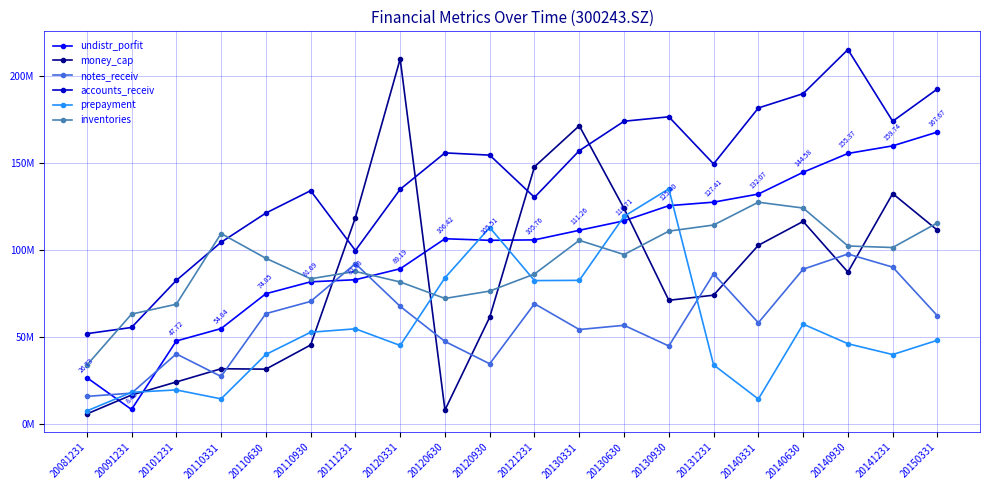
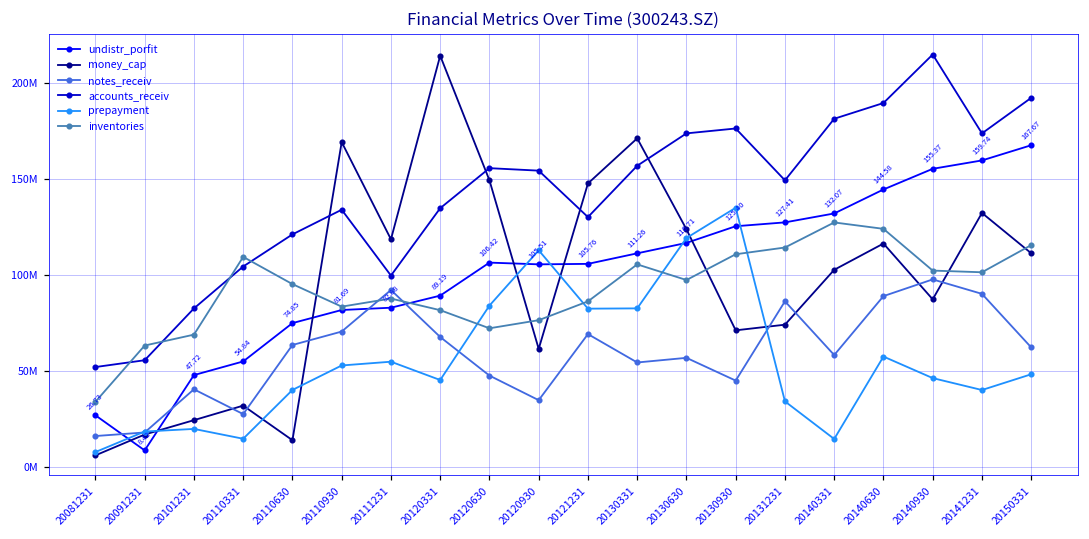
  {
    "money_cap": {
      "20081231": 6000000,
      "20101231": 24000000,
      "20110331": 32000000,
-     "20110630": 32000000,
-     "20110930": 45000000,
+     "20110630": 14000000,
+     "20110930": 169000000,
      "20111231": 119000000,
-     "20120331": 210000000,
-     "20120630": 8000000,
+     "20120331": 214000000,
+     "20120630": 149000000,
      "20120930": 61000000,
      "20121231": 148000000,
      "20130331": 171000000,
      "20130930": 71000000,
      "20131231": 74000000,
      "20140331": 103000000,
      "20140630": 116000000,
      "20140930": 87000000,
      "20141231": 132000000,
      "20150331": 111000000
    },
    "prepayment": {
      "20081231": 8000000,
      "20101231": 20000000,
      "20110331": 14000000,
      "20110630": 40000000,
      "20110930": 53000000,
      "20111231": 55000000,
      "20120331": 45000000,
      "20120630": 84000000,
      "20121231": 82000000,
      "20130331": 83000000,
      "20131231": 34000000,
      "20140331": 14000000,
      "20140630": 57000000,
      "20140930": 46000000,
      "20141231": 40000000,
      "20150331": 48000000
    }
  }
